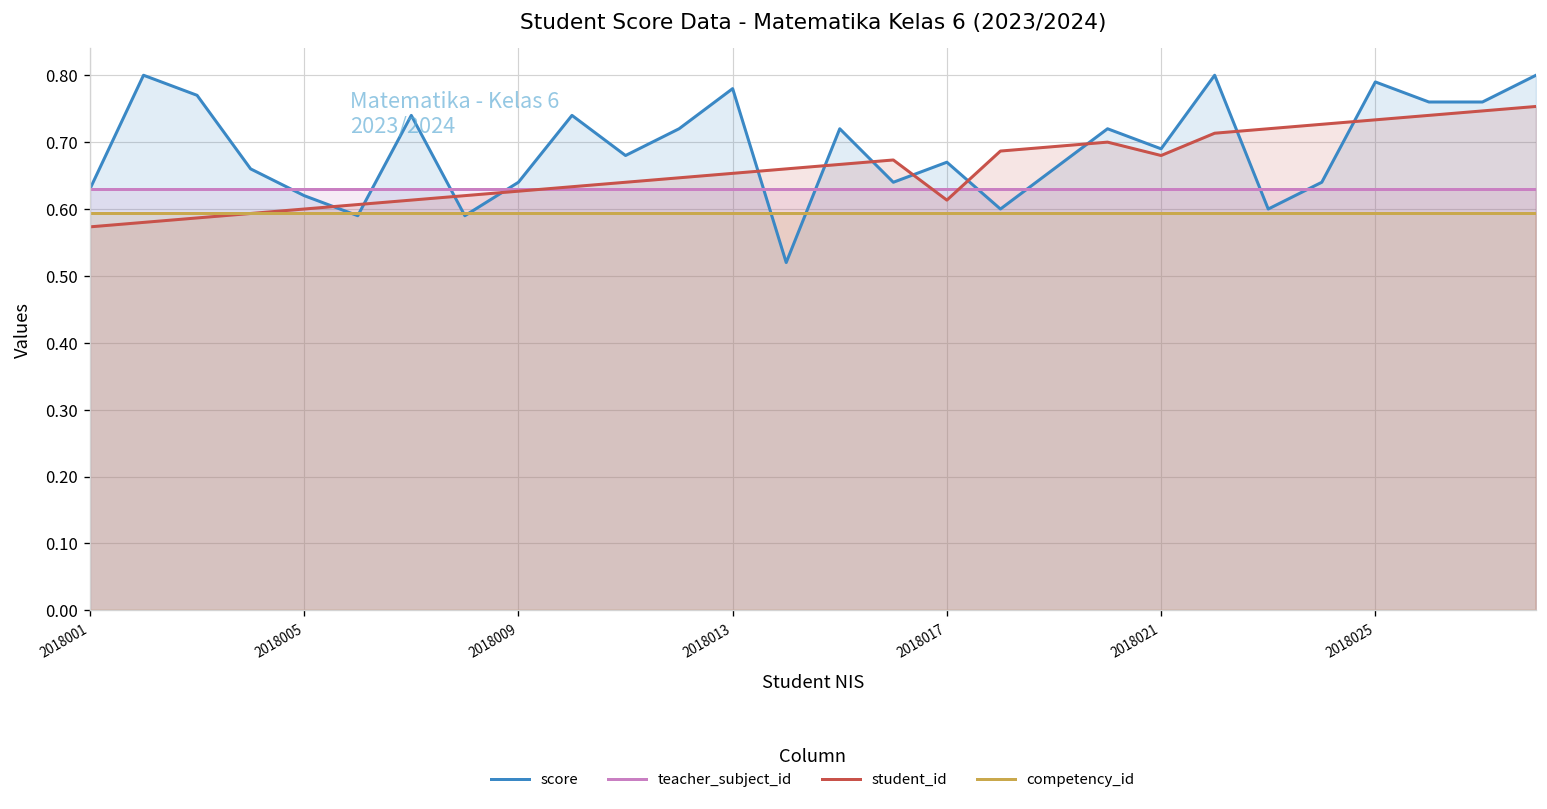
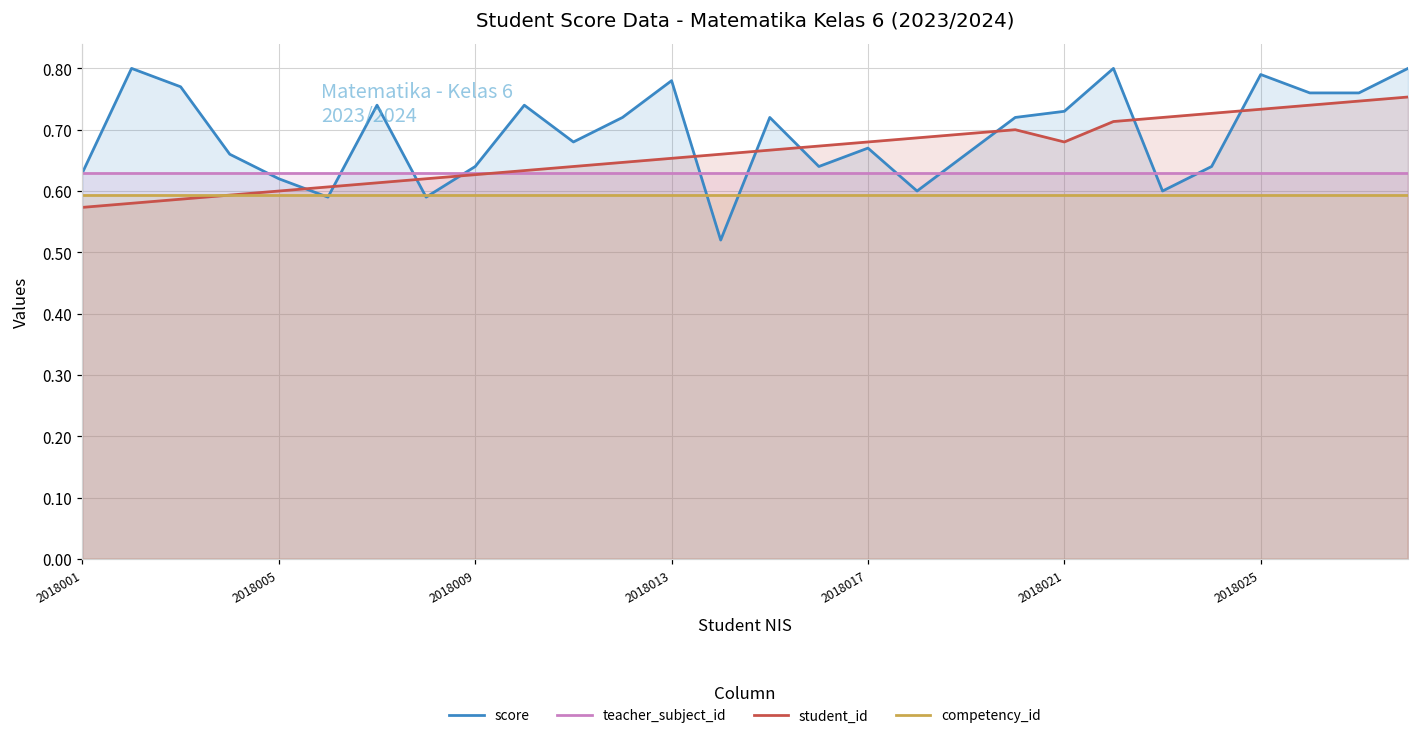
  {
    "score": {
      "2018005": 0.62,
      "2018009": 0.64,
      "2018013": 0.78,
      "2018017": 0.67,
-     "2018021": 0.69,
+     "2018021": 0.73,
      "2018025": 0.79
    },
    "teacher_subject_id": {
      "2018005": 0.63,
      "2018013": 0.63,
      "2018017": 0.63,
      "2018021": 0.63,
      "2018025": 0.63
    },
    "student_id": {
      "2018001": 0.57,
      "2018005": 0.60,
      "2018013": 0.65,
-     "2018017": 0.61,
+     "2018017": 0.68,
      "2018021": 0.68,
      "2018025": 0.73
    },
    "competency_id": {
      "2018001": 0.59,
      "2018005": 0.59,
      "2018009": 0.59,
      "2018013": 0.59,
      "2018017": 0.59,
      "2018021": 0.59,
      "2018025": 0.59
    }
  }
